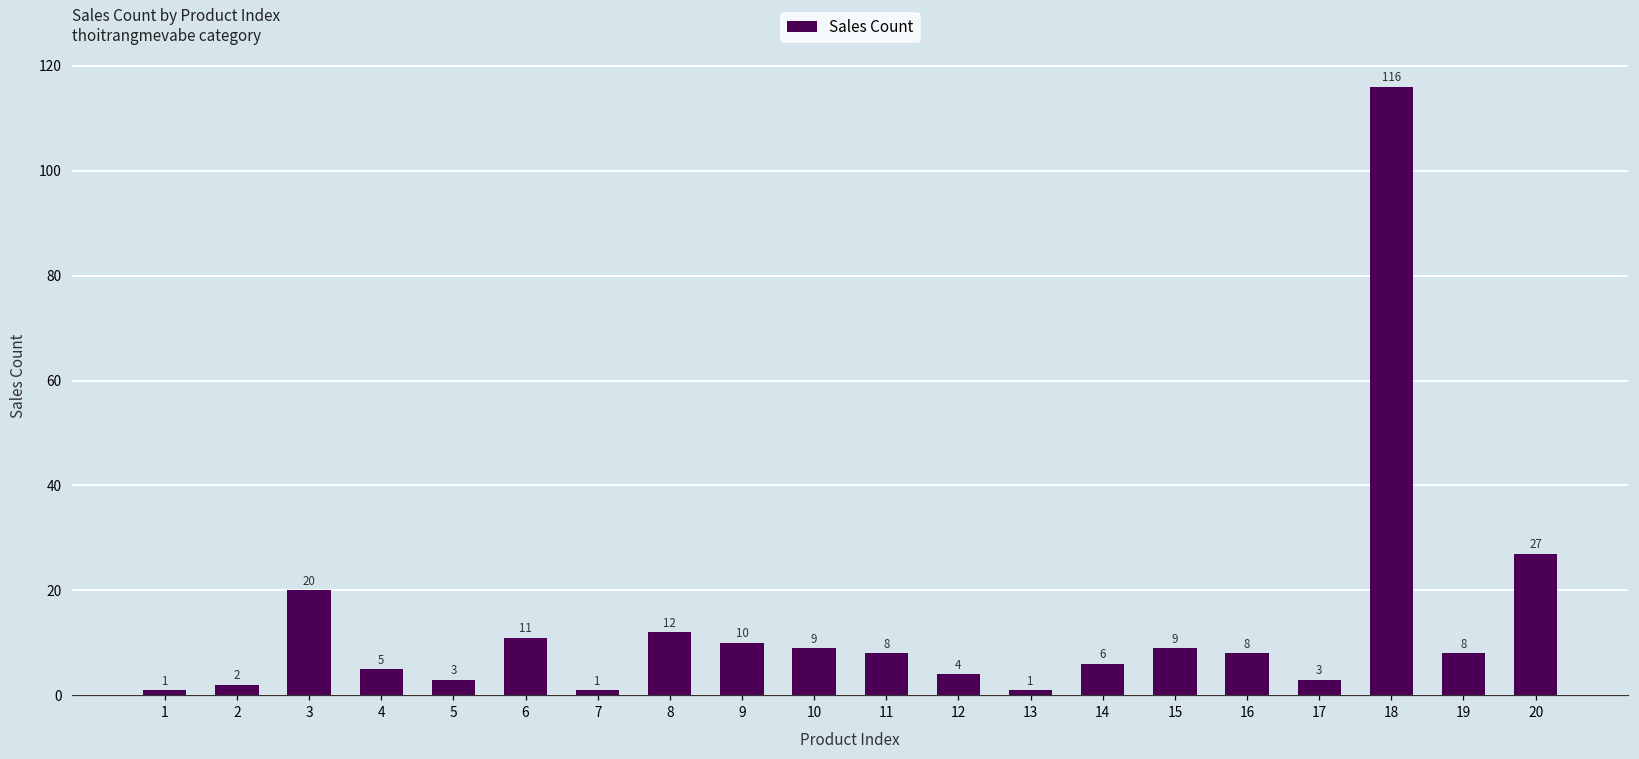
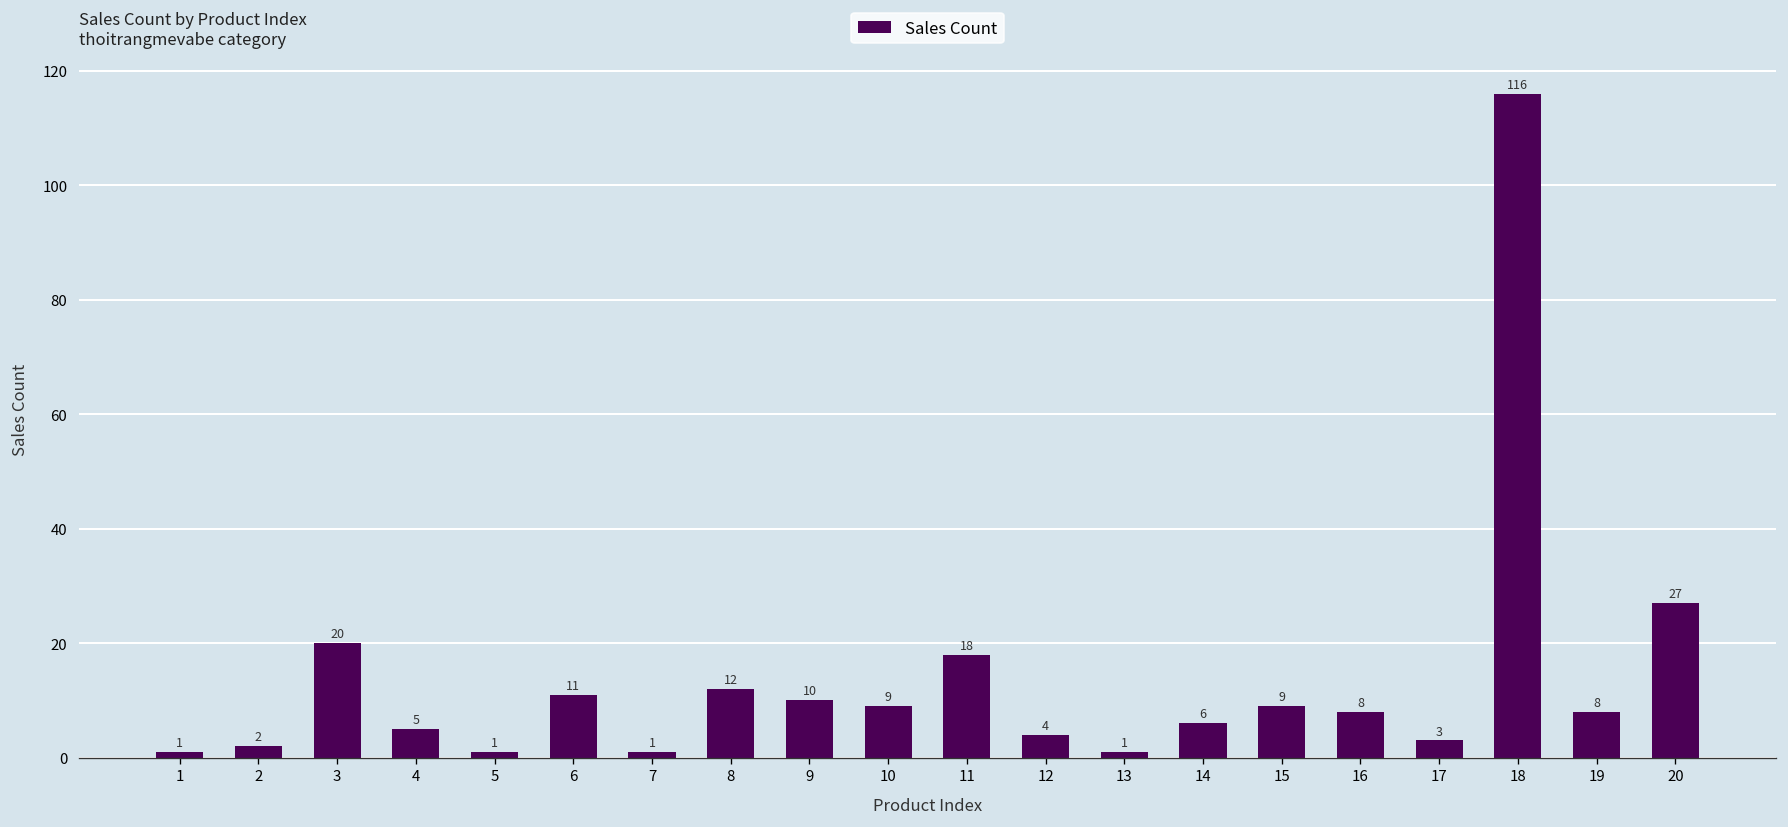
  {
    "1": 1,
    "2": 2,
    "3": 20,
    "4": 5,
-   "5": 3,
+   "5": 1,
    "6": 11,
    "7": 1,
    "8": 12,
    "9": 10,
    "10": 9,
-   "11": 8,
+   "11": 18,
    "12": 4,
    "13": 1,
    "14": 6,
    "15": 9,
    "16": 8,
    "17": 3,
    "18": 116,
    "19": 8,
    "20": 27
  }
